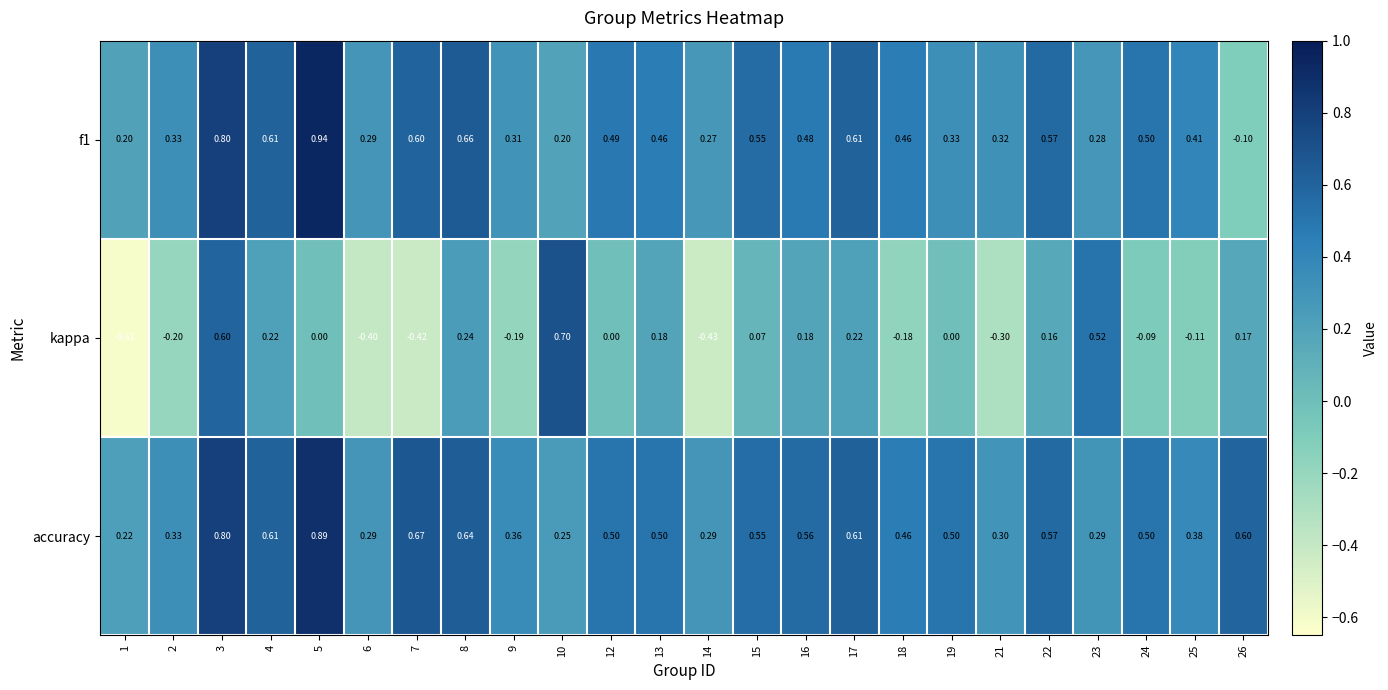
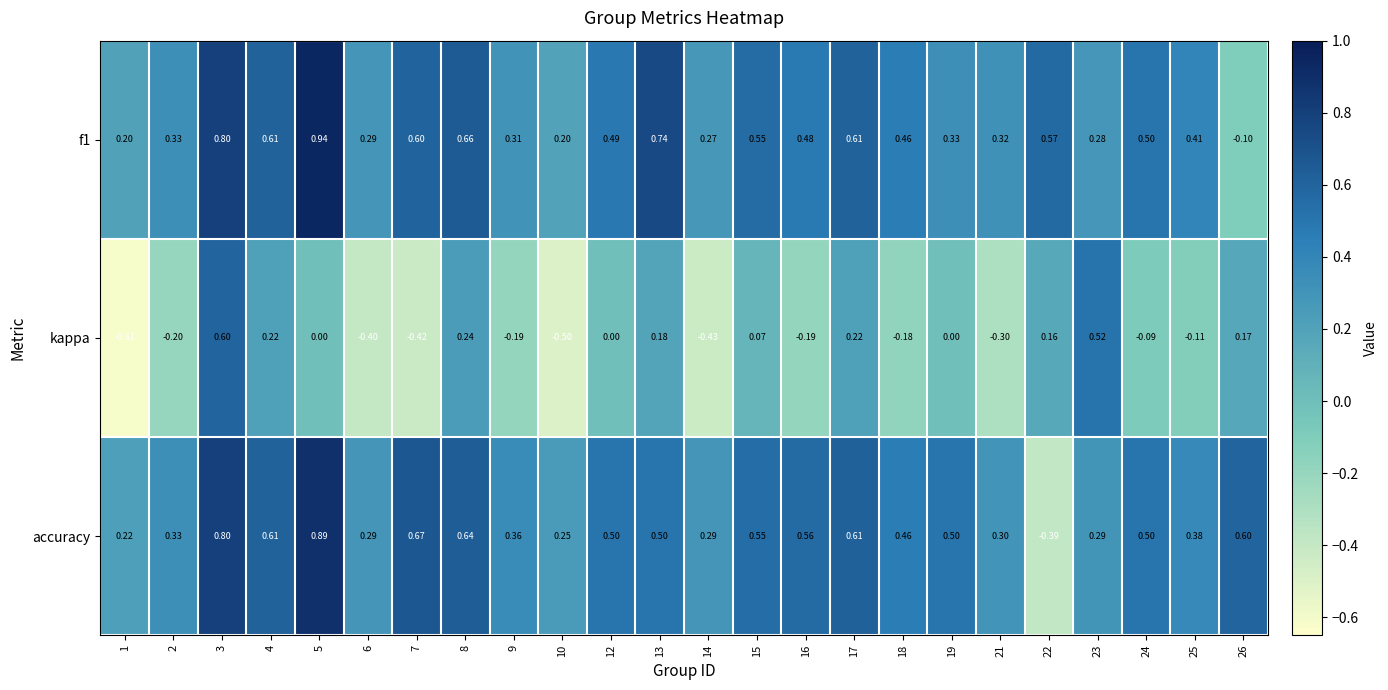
  {
    "f1": {
      "1": 0.20,
      "2": 0.33,
      "3": 0.80,
      "4": 0.61,
      "5": 0.94,
      "6": 0.29,
      "7": 0.60,
      "8": 0.66,
      "9": 0.31,
      "10": 0.20,
      "12": 0.49,
-     "13": 0.46,
+     "13": 0.74,
      "14": 0.27,
      "15": 0.55,
      "16": 0.48,
      "17": 0.61,
      "18": 0.46,
      "19": 0.33,
      "21": 0.32,
      "22": 0.57,
      "23": 0.28,
      "24": 0.50,
      "25": 0.41,
      "26": -0.10
    },
    "kappa": {
      "1": -0.61,
      "2": -0.20,
      "3": 0.60,
      "4": 0.22,
      "5": 0.00,
      "6": -0.40,
      "7": -0.42,
      "8": 0.24,
      "9": -0.19,
-     "10": 0.70,
+     "10": -0.50,
      "12": 0.00,
      "13": 0.18,
      "14": -0.43,
      "15": 0.07,
-     "16": 0.18,
+     "16": -0.19,
      "17": 0.22,
      "18": -0.18,
      "19": 0.00,
      "21": -0.30,
      "22": 0.16,
      "23": 0.52,
      "24": -0.09,
      "25": -0.11,
      "26": 0.17
    },
    "accuracy": {
      "1": 0.22,
      "2": 0.33,
      "3": 0.80,
      "4": 0.61,
      "5": 0.89,
      "6": 0.29,
      "7": 0.67,
      "8": 0.64,
      "9": 0.36,
      "10": 0.25,
      "12": 0.50,
      "13": 0.50,
      "14": 0.29,
      "15": 0.55,
      "16": 0.56,
      "17": 0.61,
      "18": 0.46,
      "19": 0.50,
      "21": 0.30,
-     "22": 0.57,
+     "22": -0.39,
      "23": 0.29,
      "24": 0.50,
      "25": 0.38,
      "26": 0.60
    }
  }
